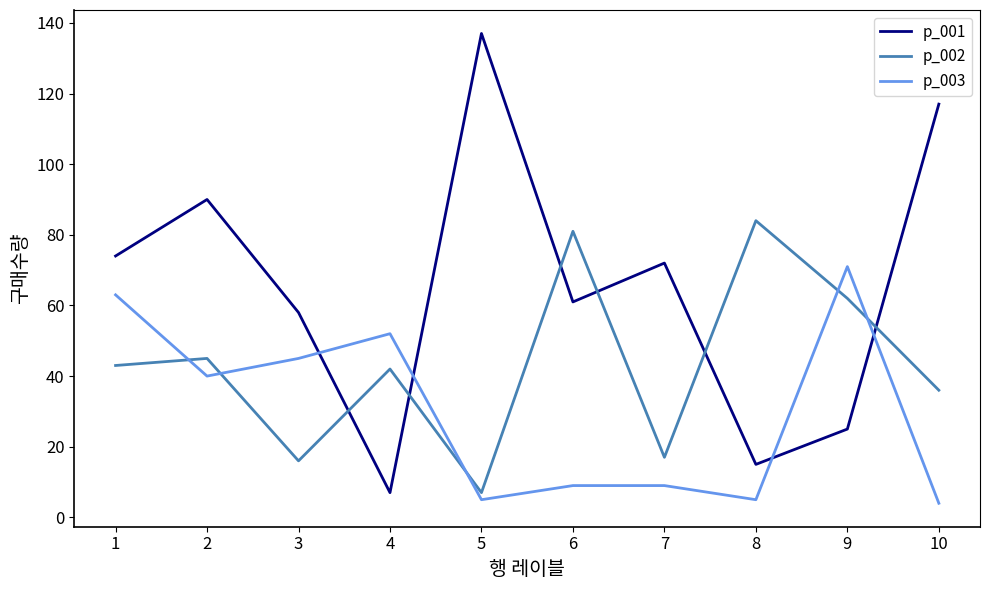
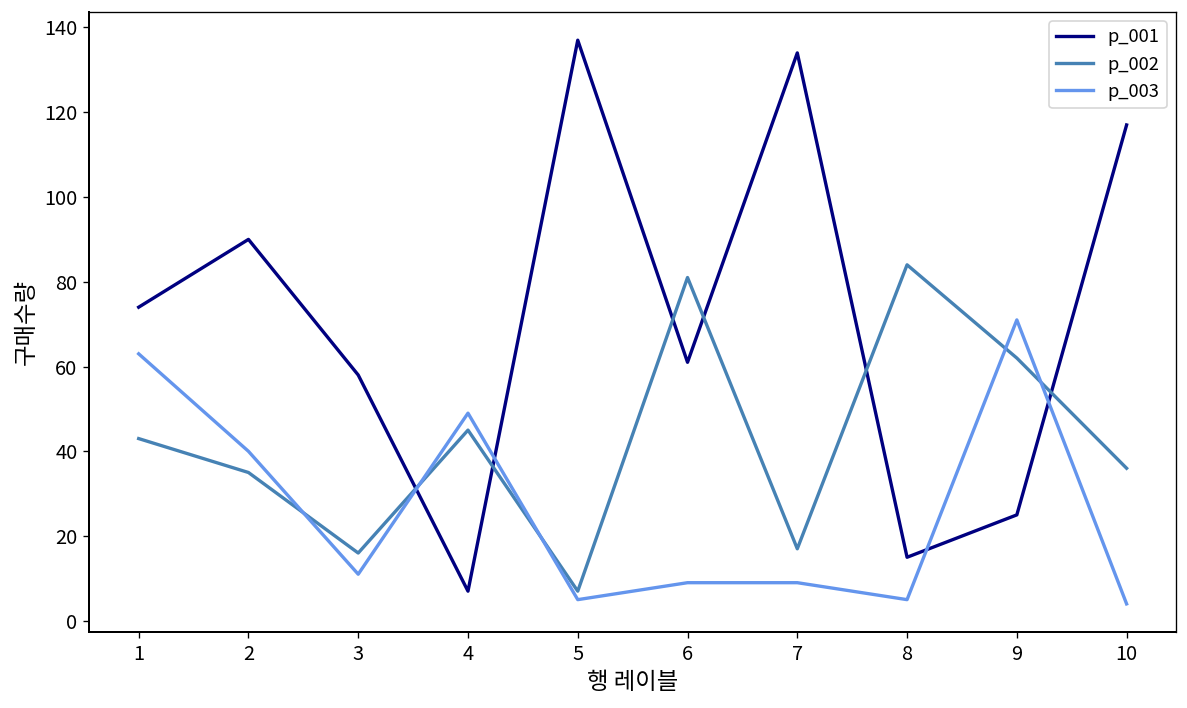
  {
    "p_001": {
      "1": 74,
      "2": 90,
      "3": 58,
      "4": 7,
      "5": 137,
      "6": 61,
-     "7": 72,
+     "7": 134,
      "8": 15,
      "9": 25,
      "10": 117
    },
    "p_002": {
      "1": 43,
-     "2": 45,
+     "2": 35,
      "3": 16,
-     "4": 42,
+     "4": 45,
      "5": 7,
      "6": 81,
      "7": 17,
      "8": 84,
      "9": 62,
      "10": 36
    },
    "p_003": {
      "1": 63,
      "2": 40,
-     "3": 45,
-     "4": 52,
+     "3": 11,
+     "4": 49,
      "5": 5,
      "6": 9,
      "7": 9,
      "8": 5,
      "9": 71,
      "10": 4
    }
  }
